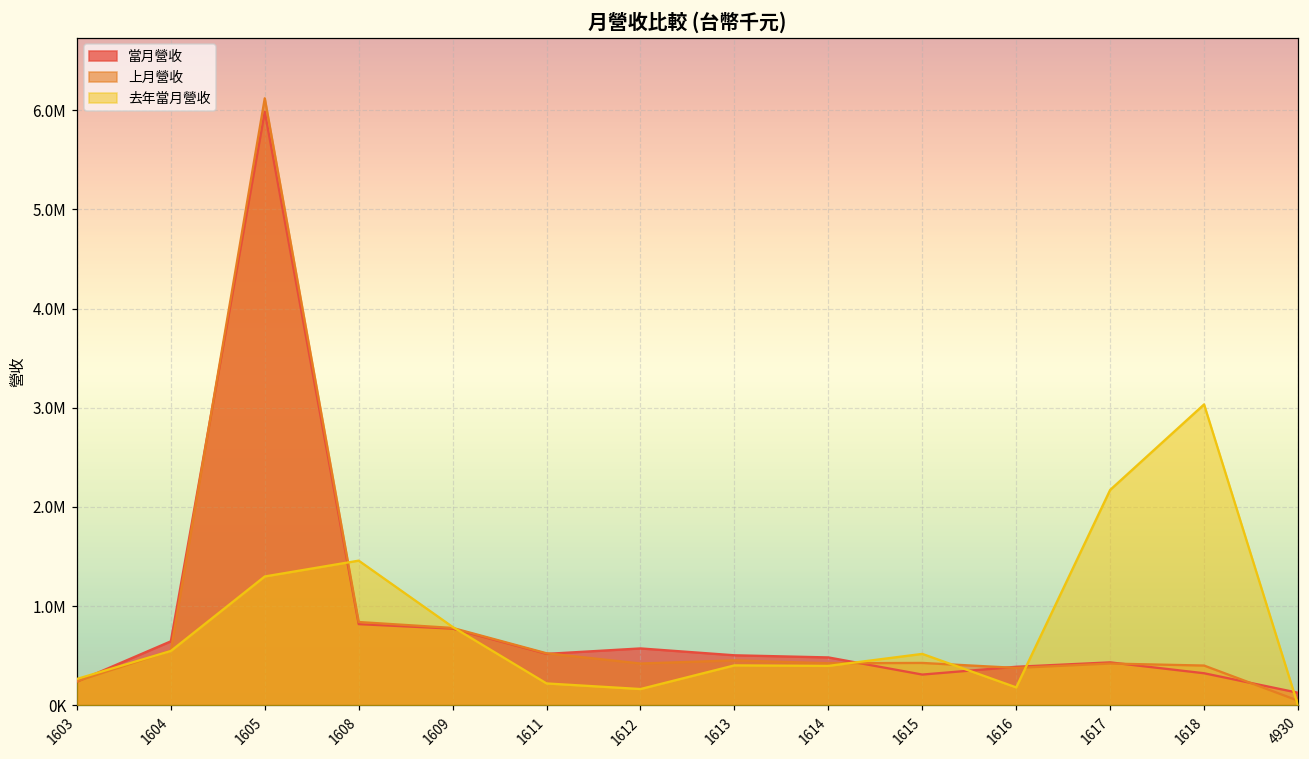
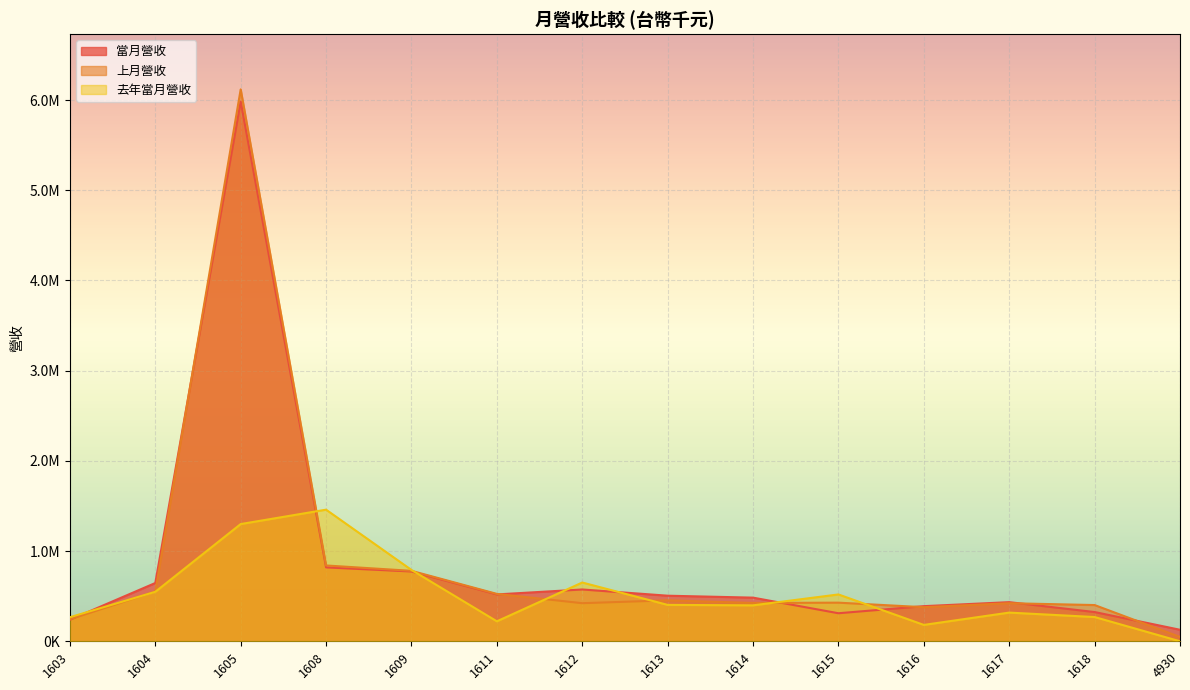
  {
    "去年當月營收": {
      "1605": 1300000,
      "1608": 1500000,
      "1611": 200000,
-     "1612": 200000,
+     "1612": 700000,
      "1613": 400000,
      "1615": 500000,
      "1616": 200000,
-     "1617": 2200000,
-     "1618": 3000000,
+     "1617": 300000,
+     "1618": 300000,
      "4930": 0
    }
  }
